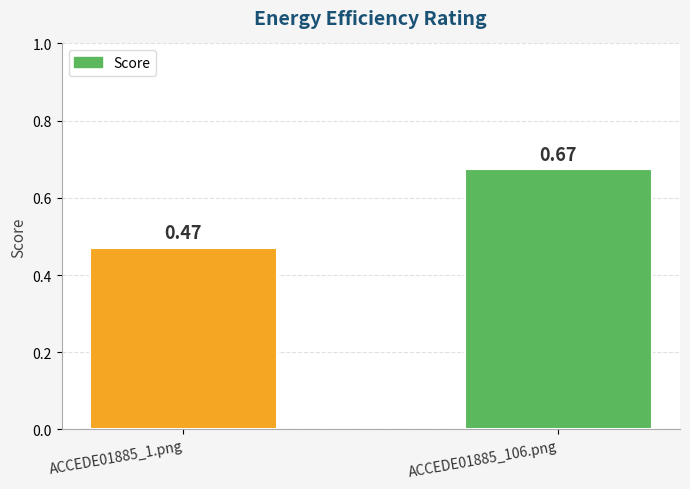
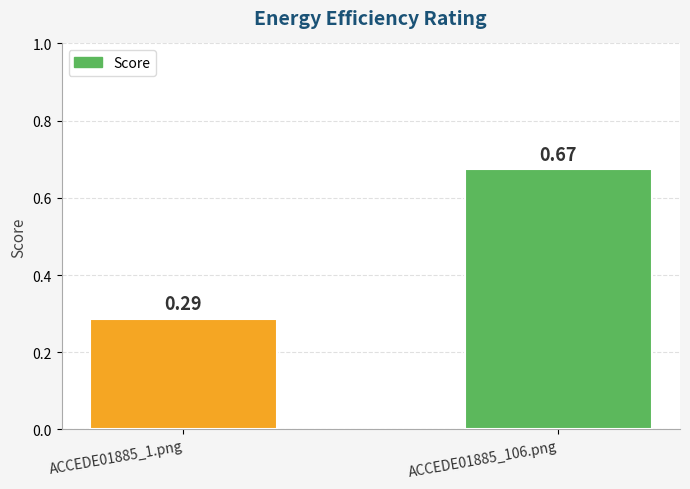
  {
-   "ACCEDE01885_1.png": 0.47,
+   "ACCEDE01885_1.png": 0.29,
    "ACCEDE01885_106.png": 0.67
  }
